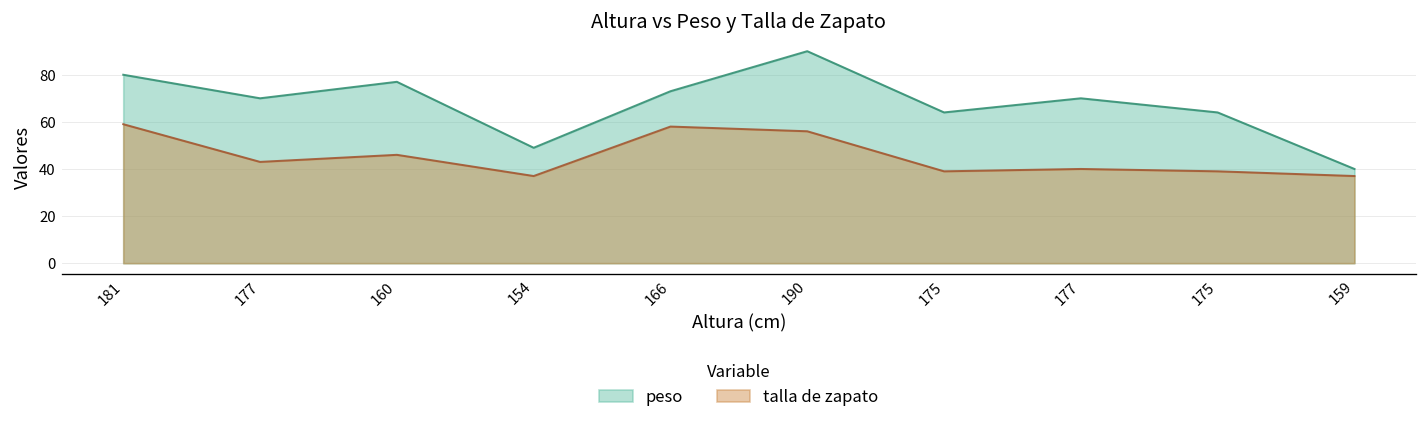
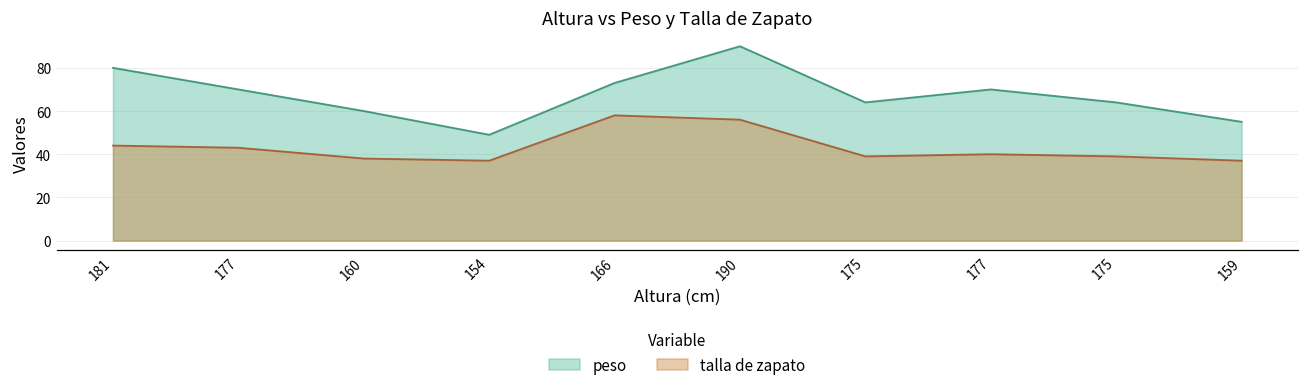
  {
    "peso": {
      "181": 80,
-     "160": 77,
+     "160": 60,
      "154": 49,
      "166": 73,
      "190": 90,
-     "159": 40
+     "159": 55
    },
    "talla de zapato": {
-     "181": 59,
-     "160": 46,
+     "181": 44,
+     "160": 38,
      "154": 37,
      "166": 58,
      "190": 56,
      "159": 37
    }
  }
